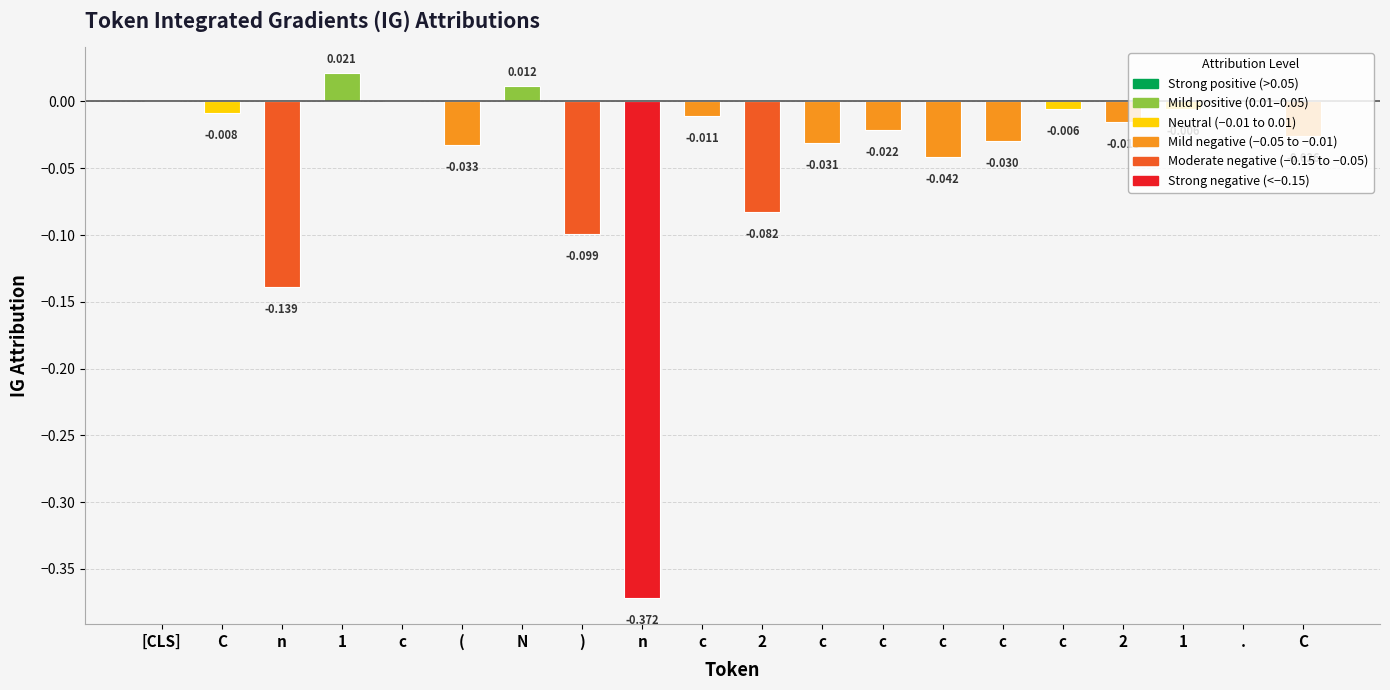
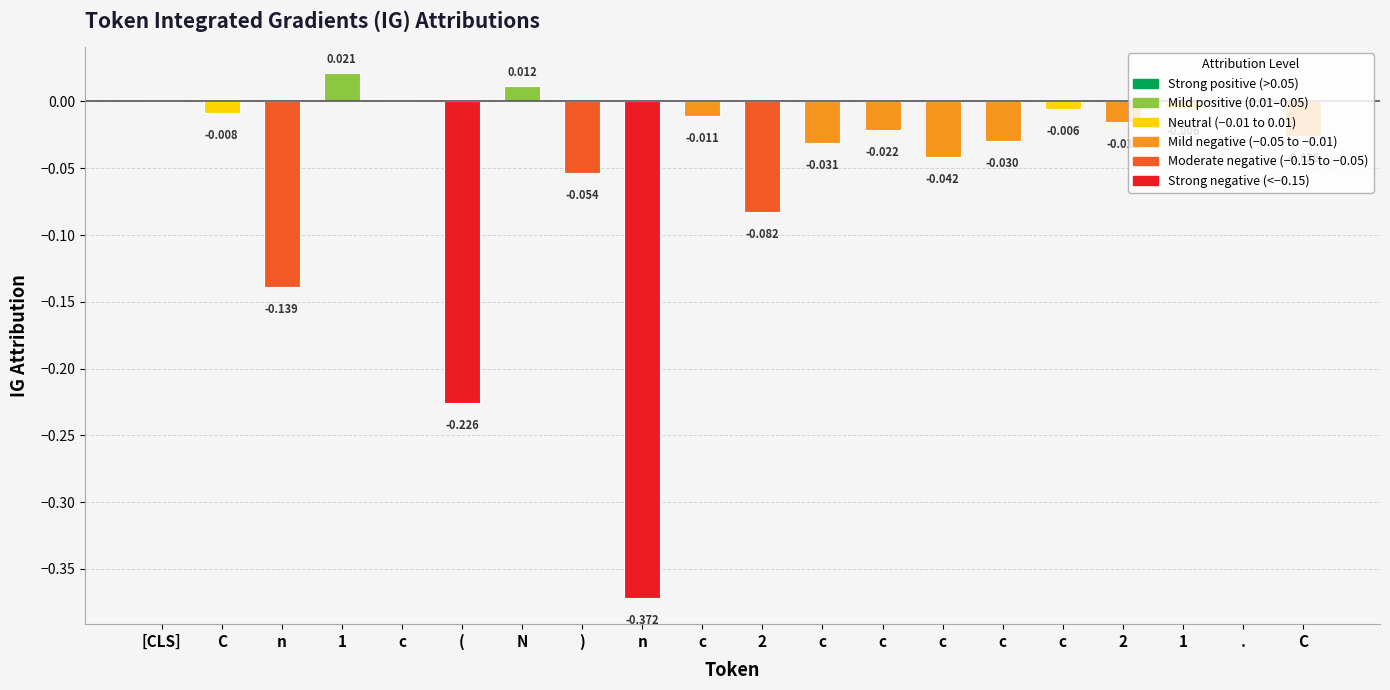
  {
-   "(": -0.033,
+   "(": -0.226,
    "N": 0.012,
-   ")": -0.099
+   ")": -0.054
  }
